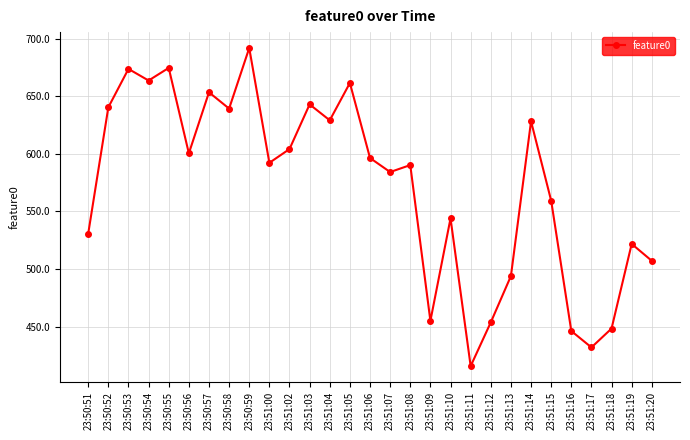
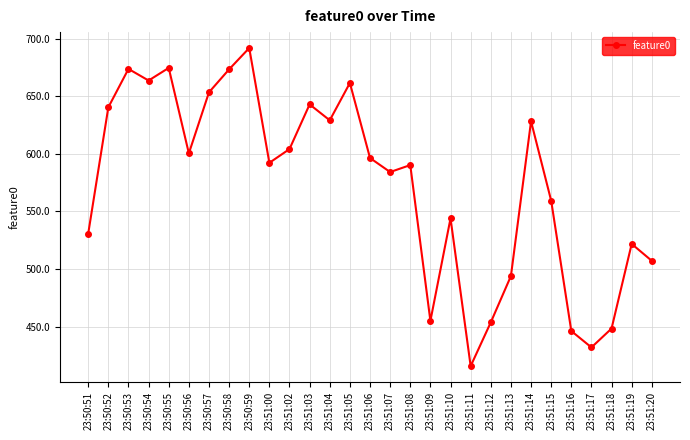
  {
    "23:50:51": 531,
    "23:50:52": 641,
    "23:50:53": 674,
    "23:50:54": 664,
    "23:50:55": 675,
    "23:50:56": 601,
    "23:50:57": 654,
-   "23:50:58": 639,
+   "23:50:58": 674,
    "23:50:59": 692,
    "23:51:00": 592,
    "23:51:02": 604,
    "23:51:03": 643,
    "23:51:04": 629,
    "23:51:05": 662,
    "23:51:06": 596,
    "23:51:07": 584,
    "23:51:08": 590,
    "23:51:09": 455,
    "23:51:10": 544,
    "23:51:11": 416,
    "23:51:12": 454,
    "23:51:13": 494,
    "23:51:14": 628,
    "23:51:15": 559,
    "23:51:16": 446,
    "23:51:17": 432,
    "23:51:18": 448,
    "23:51:19": 522,
    "23:51:20": 507
  }
